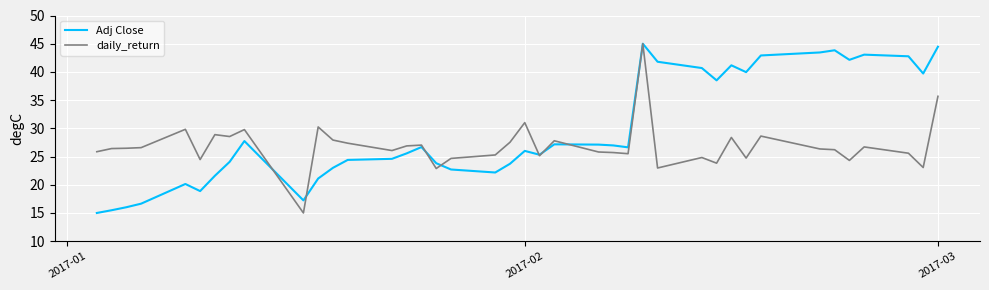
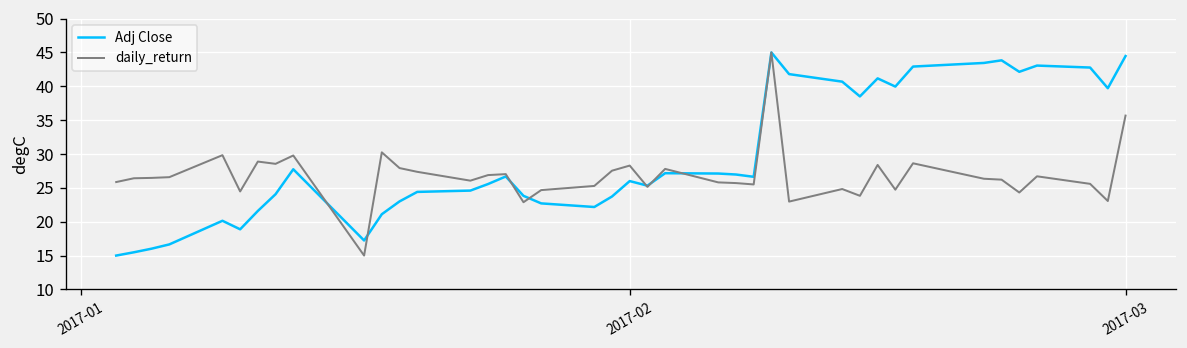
  {
    "Adj Close": {
      "2017-02": 26,
      "2017-03": 44
    },
    "daily_return": {
-     "2017-02": 31,
+     "2017-02": 28,
      "2017-03": 36
    }
  }
